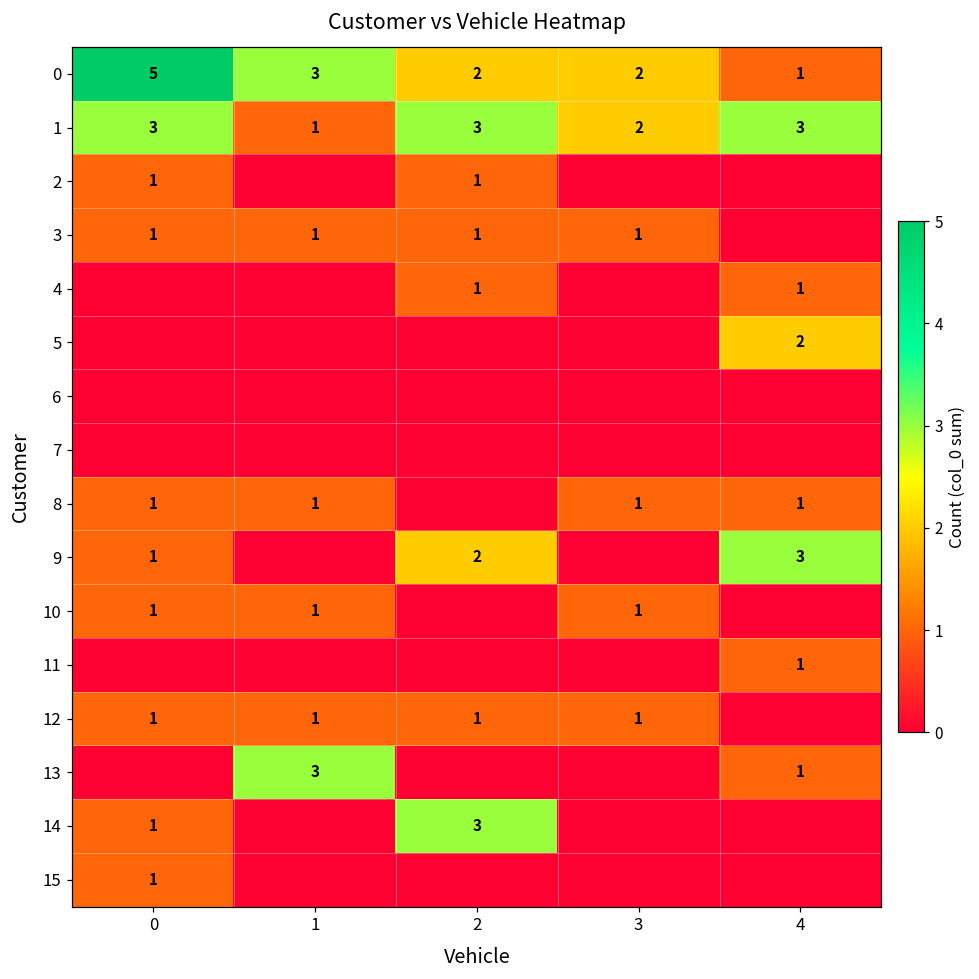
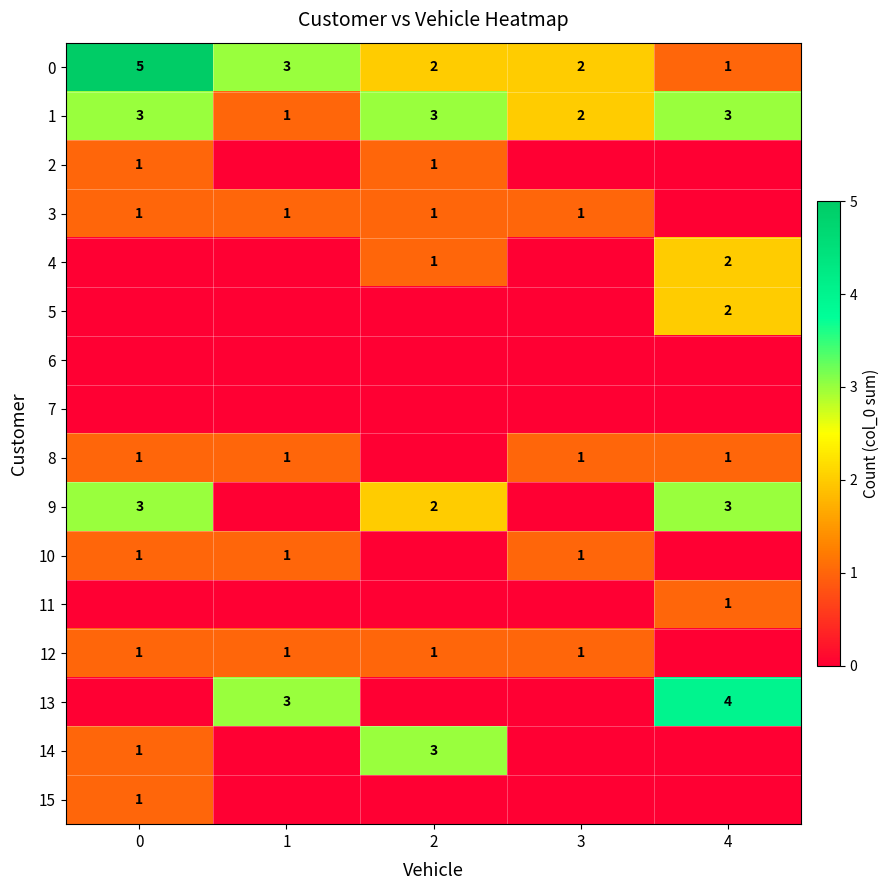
  {
    "0": {
      "0": 5,
      "1": 3,
      "2": 2,
      "3": 2,
      "4": 1
    },
    "1": {
      "0": 3,
      "1": 1,
      "2": 3,
      "3": 2,
      "4": 3
    },
    "2": {
      "0": 1,
      "2": 1
    },
    "3": {
      "0": 1,
      "1": 1,
      "2": 1,
      "3": 1
    },
    "4": {
      "2": 1,
-     "4": 1
+     "4": 2
    },
    "5": {
      "4": 2
    },
    "8": {
      "0": 1,
      "1": 1,
      "3": 1,
      "4": 1
    },
    "9": {
-     "0": 1,
+     "0": 3,
      "2": 2,
      "4": 3
    },
    "10": {
      "0": 1,
      "1": 1,
      "3": 1
    },
    "11": {
      "4": 1
    },
    "12": {
      "0": 1,
      "1": 1,
      "2": 1,
      "3": 1
    },
    "13": {
      "1": 3,
-     "4": 1
+     "4": 4
    },
    "14": {
      "0": 1,
      "2": 3
    },
    "15": {
      "0": 1
    }
  }
